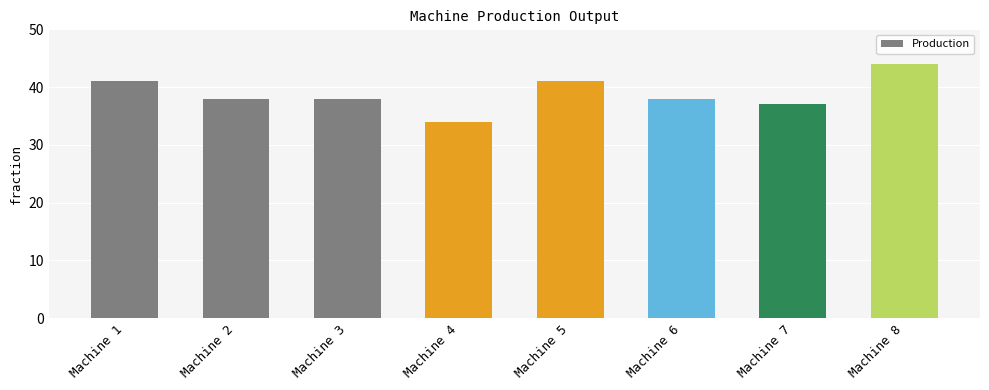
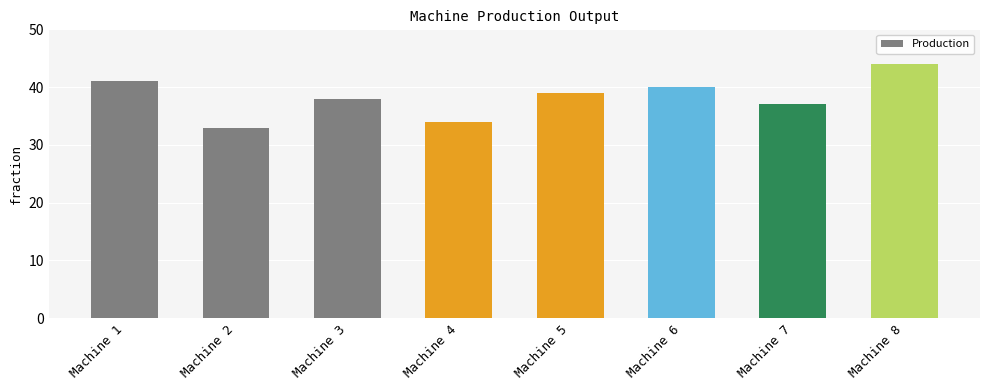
  {
    "Machine 1": 41,
-   "Machine 2": 38,
+   "Machine 2": 33,
    "Machine 3": 38,
    "Machine 4": 34,
-   "Machine 5": 41,
-   "Machine 6": 38,
+   "Machine 5": 39,
+   "Machine 6": 40,
    "Machine 7": 37,
    "Machine 8": 44
  }
